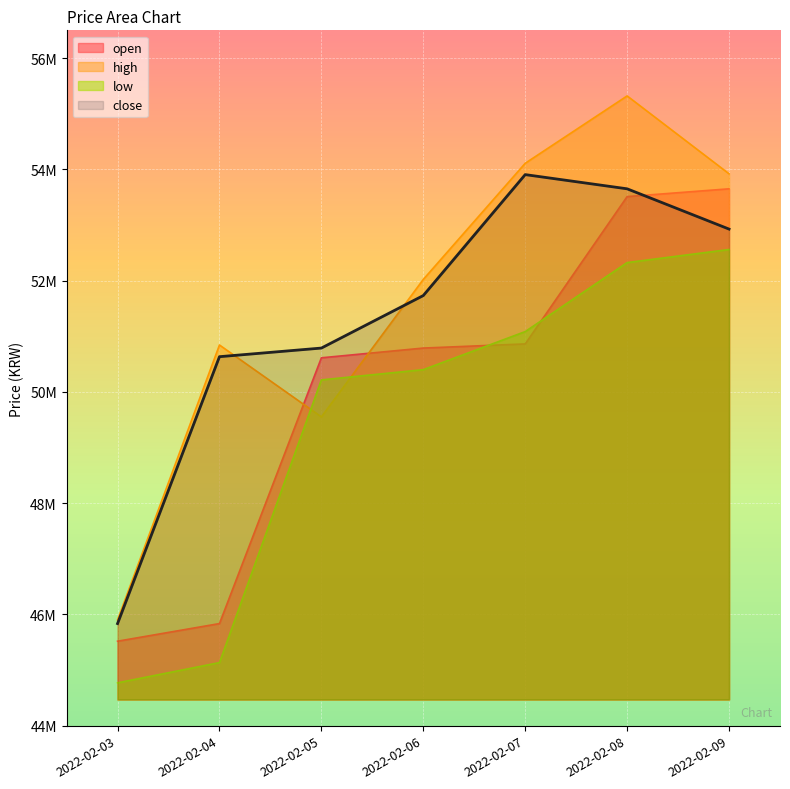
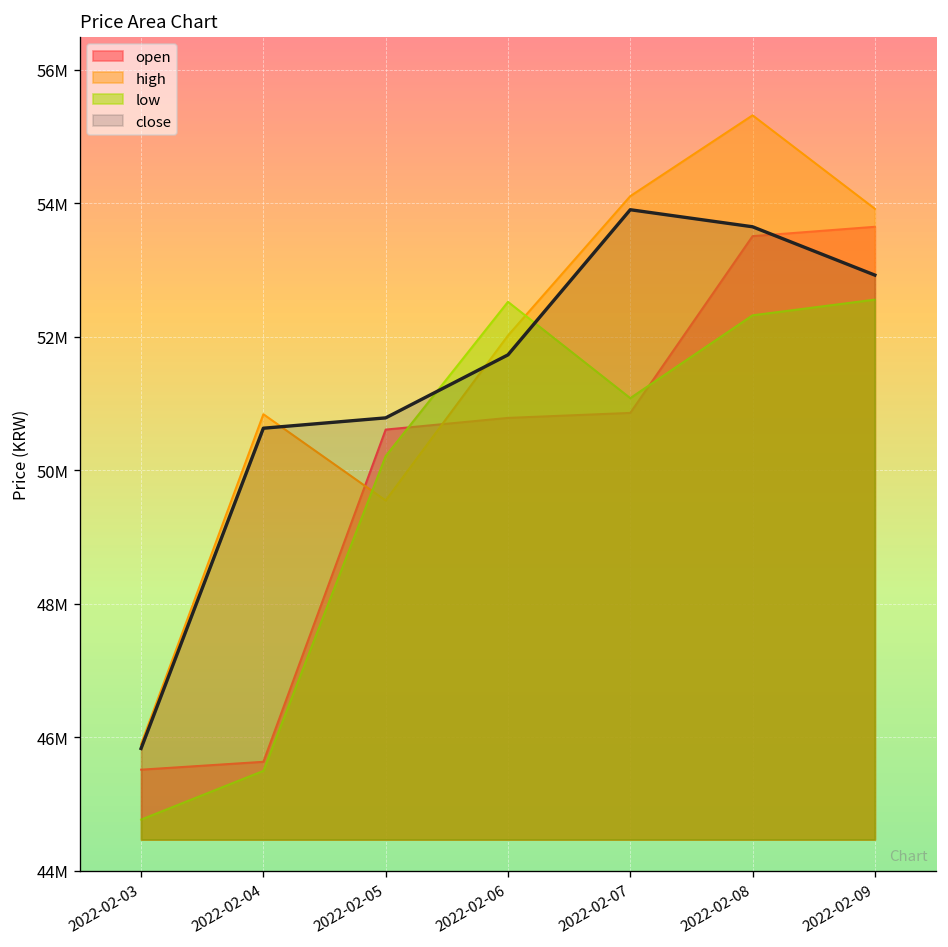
  {
    "open": {
      "2022-02-03": 45500000,
-     "2022-02-04": 45800000,
+     "2022-02-04": 45600000,
      "2022-02-05": 50600000,
      "2022-02-06": 50800000,
      "2022-02-07": 50900000,
      "2022-02-08": 53500000,
      "2022-02-09": 53700000
    },
    "high": {
      "2022-02-03": 45900000,
      "2022-02-04": 50800000,
      "2022-02-05": 49600000,
      "2022-02-06": 52000000,
      "2022-02-07": 54100000,
      "2022-02-08": 55300000,
      "2022-02-09": 53900000
    },
    "low": {
      "2022-02-03": 44800000,
-     "2022-02-04": 45100000,
+     "2022-02-04": 45500000,
      "2022-02-05": 50200000,
-     "2022-02-06": 50400000,
+     "2022-02-06": 52500000,
      "2022-02-07": 51100000,
      "2022-02-08": 52300000,
      "2022-02-09": 52600000
    },
    "close": {
      "2022-02-03": 45800000,
      "2022-02-04": 50600000,
      "2022-02-05": 50800000,
      "2022-02-06": 51700000,
      "2022-02-07": 53900000,
      "2022-02-08": 53700000,
      "2022-02-09": 52900000
    }
  }
